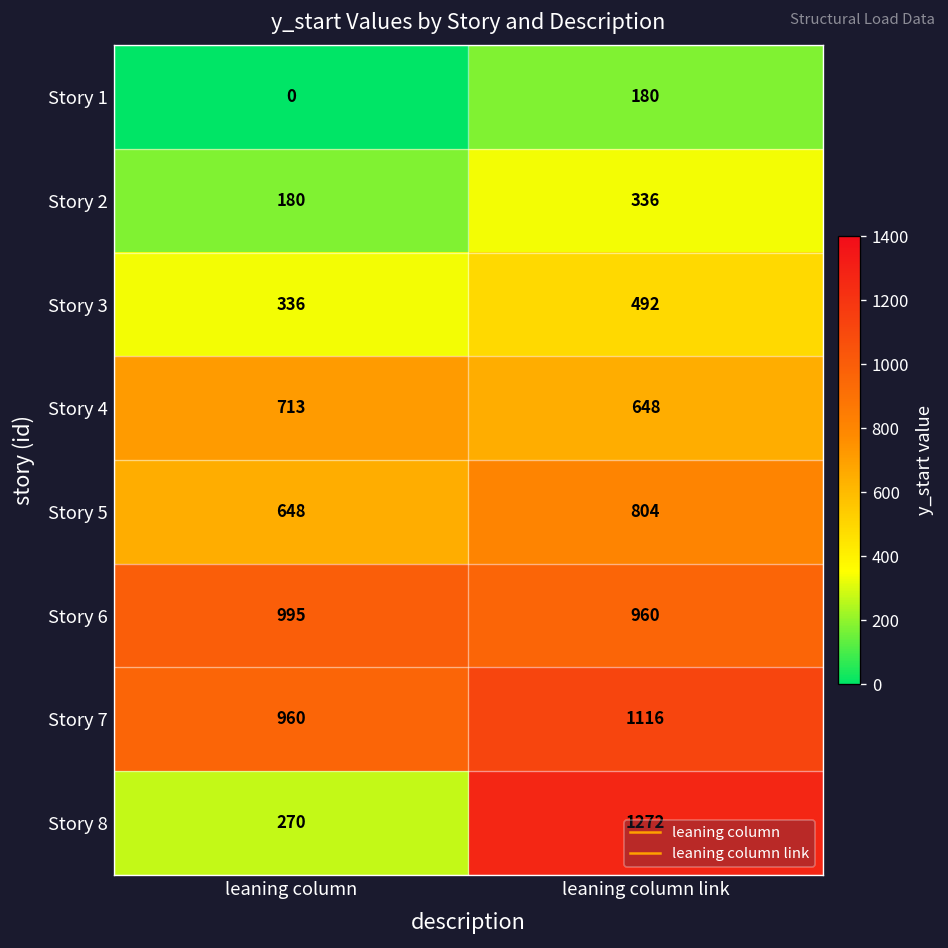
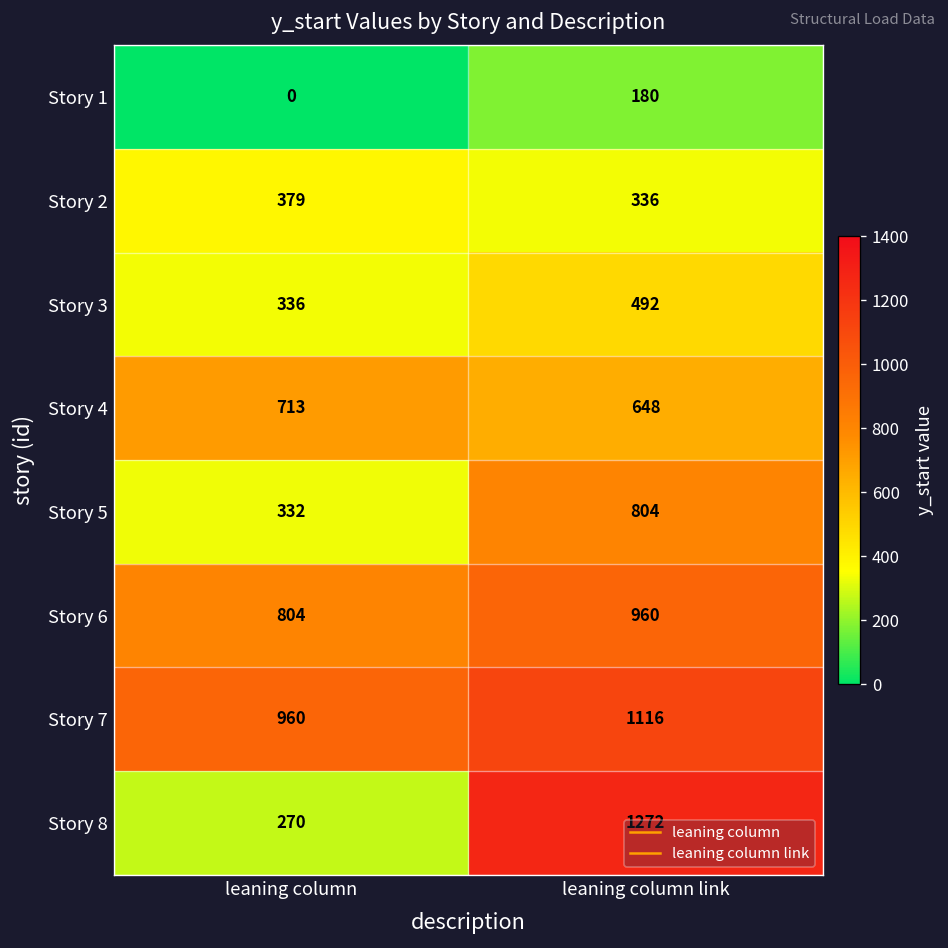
  {
    "Story 1": {
      "leaning column": 0,
      "leaning column link": 180
    },
    "Story 2": {
-     "leaning column": 180,
+     "leaning column": 379,
      "leaning column link": 336
    },
    "Story 3": {
      "leaning column": 336,
      "leaning column link": 492
    },
    "Story 4": {
      "leaning column": 713,
      "leaning column link": 648
    },
    "Story 5": {
-     "leaning column": 648,
+     "leaning column": 332,
      "leaning column link": 804
    },
    "Story 6": {
-     "leaning column": 995,
+     "leaning column": 804,
      "leaning column link": 960
    },
    "Story 7": {
      "leaning column": 960,
      "leaning column link": 1116
    },
    "Story 8": {
      "leaning column": 270
    }
  }
